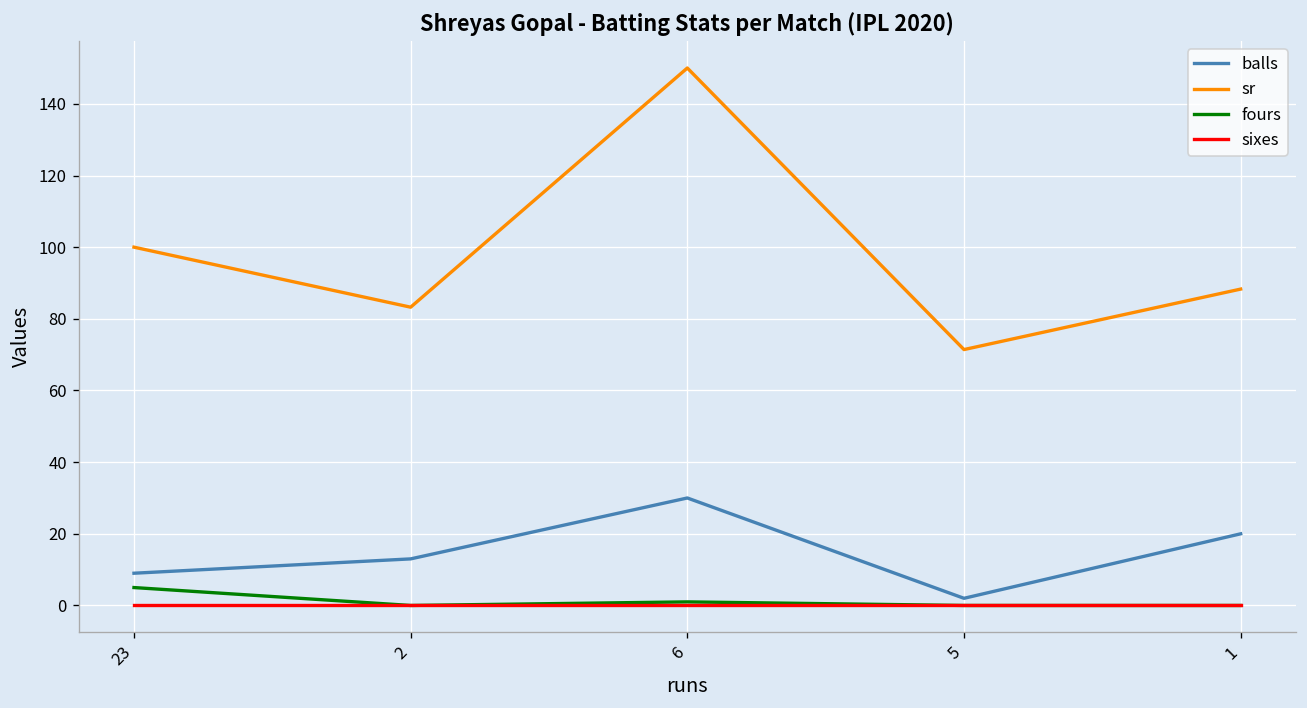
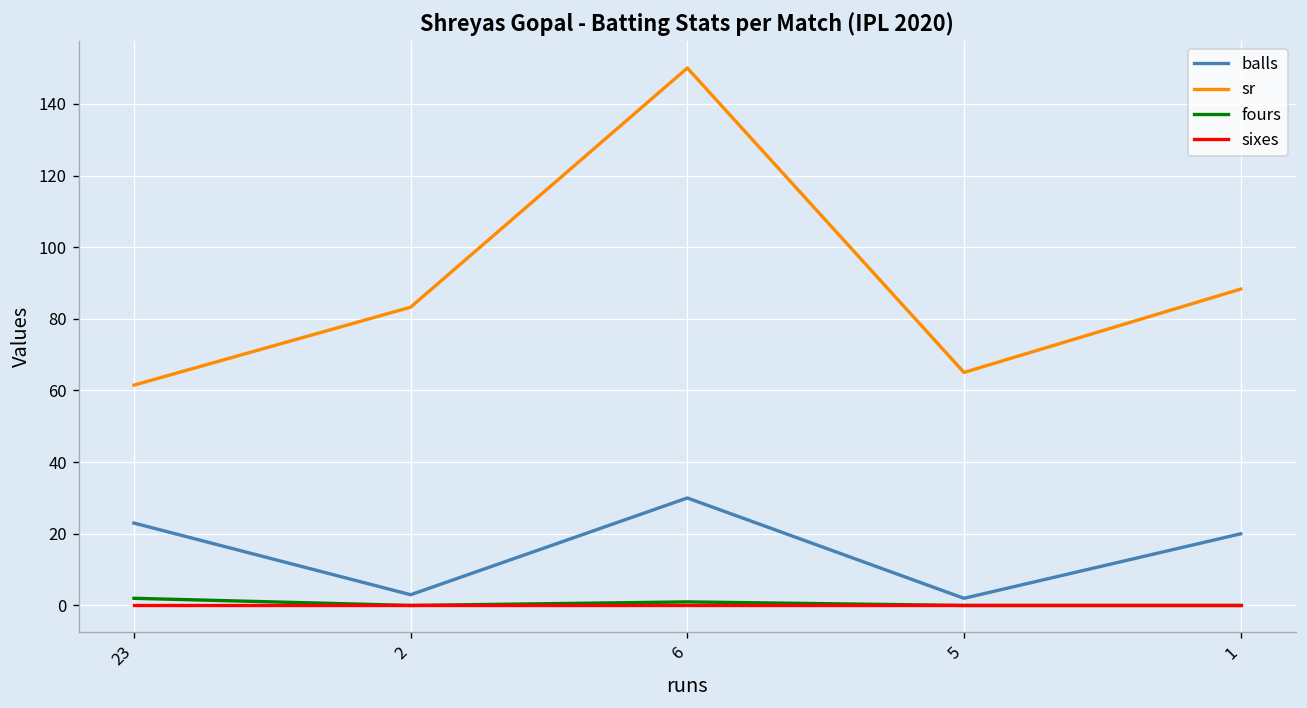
  {
    "balls": {
-     "23": 9,
-     "2": 13,
+     "23": 23,
+     "2": 3,
      "6": 30,
      "5": 2,
      "1": 20
    },
    "sr": {
-     "23": 100,
+     "23": 62,
      "2": 83,
      "6": 150,
-     "5": 71,
+     "5": 65,
      "1": 88
    },
    "fours": {
-     "23": 5,
+     "23": 2,
      "6": 1
    },
    "sixes": {
      "23": 0,
      "6": 0
    }
  }
